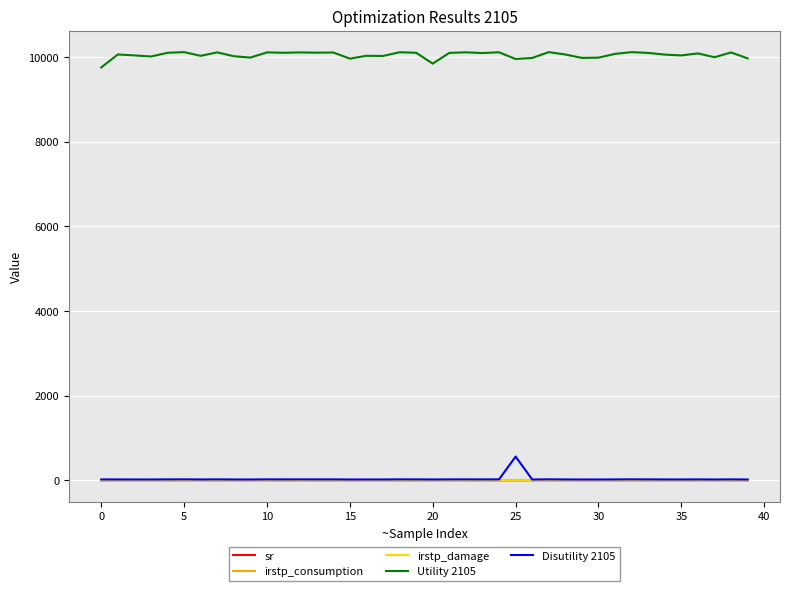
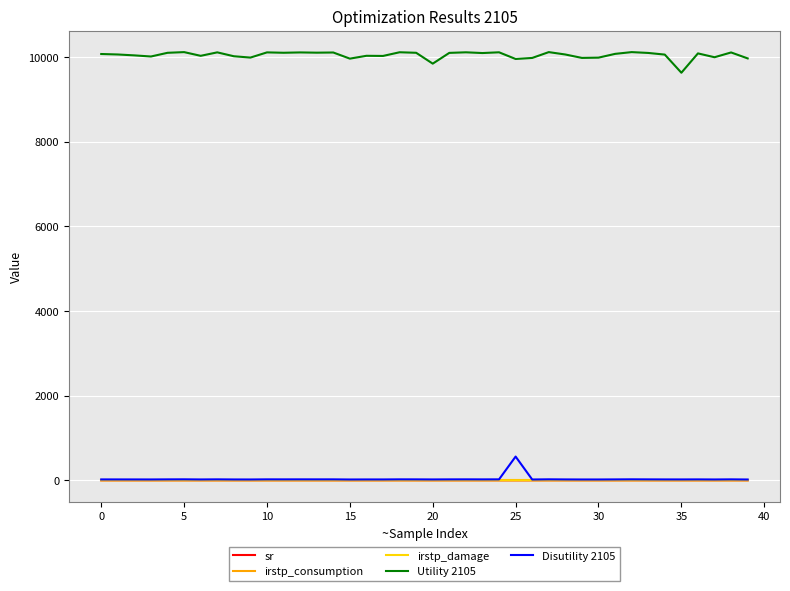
  {
    "irstp_damage": {
      "25": 0
    },
    "Utility 2105": {
-     "0": 9700,
+     "0": 10100,
      "5": 10100,
      "10": 10100,
      "15": 10000,
      "20": 9800,
      "25": 10000,
      "30": 10000,
-     "35": 10000
+     "35": 9600
    },
    "Disutility 2105": {
      "25": 600
    }
  }
